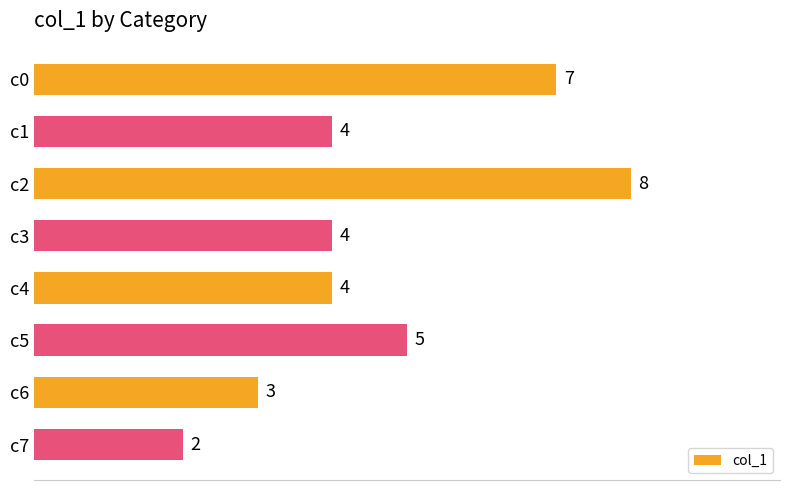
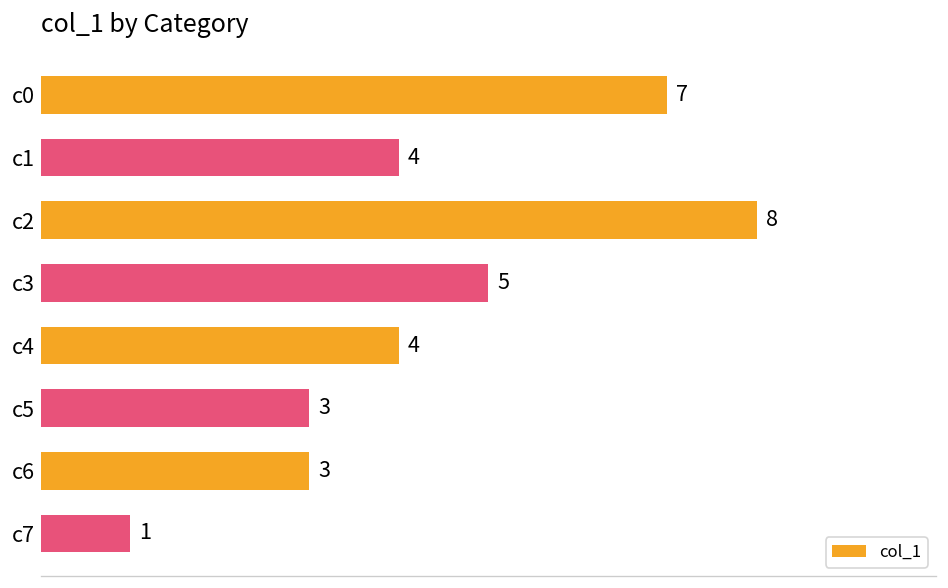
  {
    "c0": 7,
    "c1": 4,
    "c2": 8,
-   "c3": 4,
+   "c3": 5,
    "c4": 4,
-   "c5": 5,
+   "c5": 3,
    "c6": 3,
-   "c7": 2
+   "c7": 1
  }
